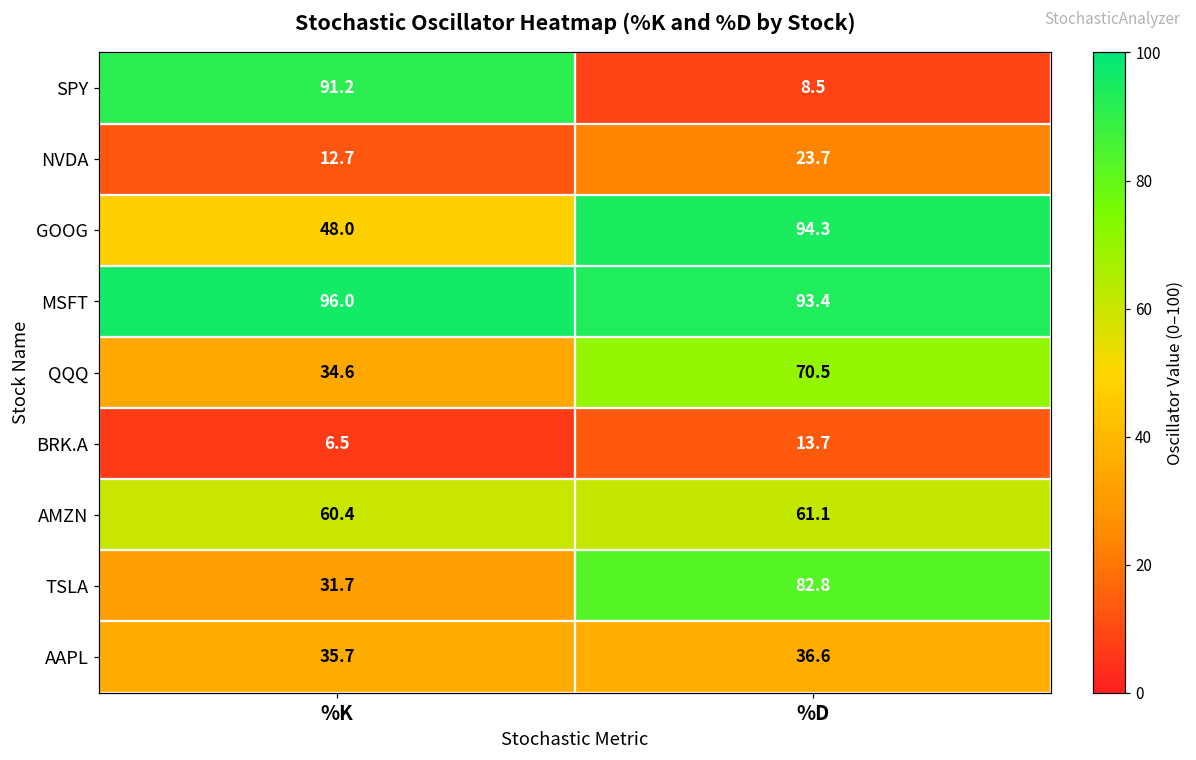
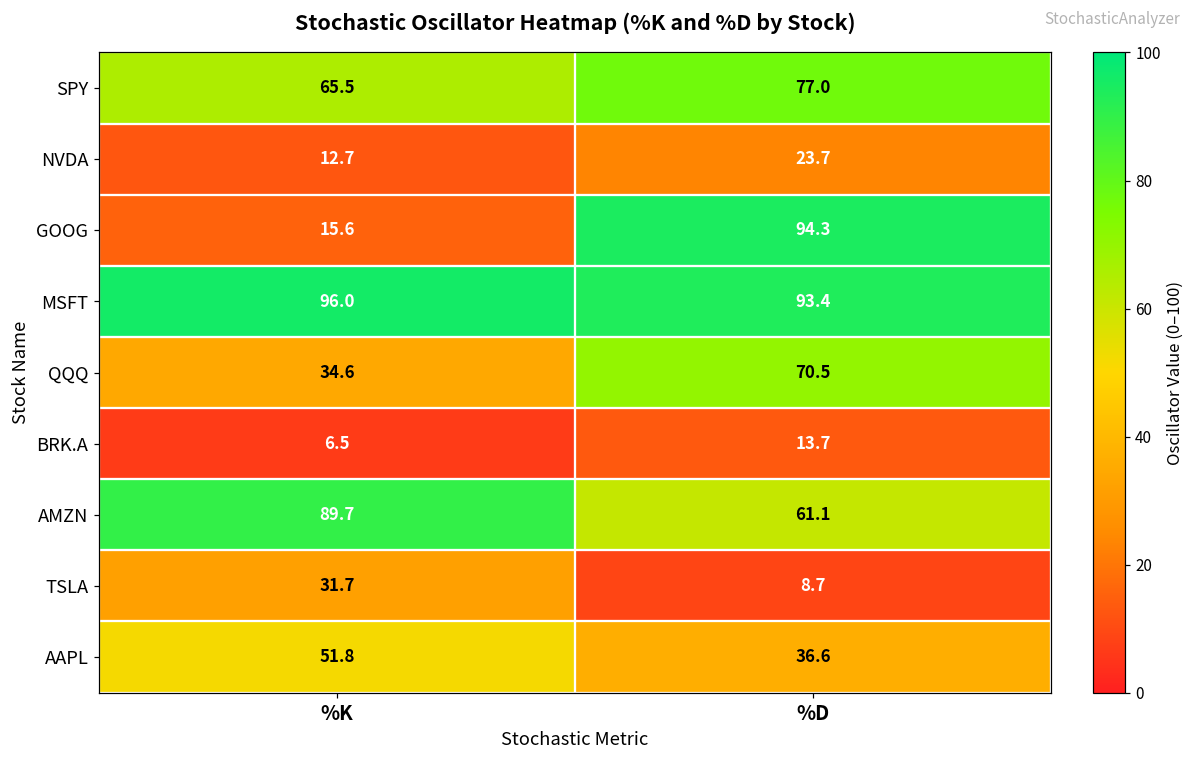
  {
    "SPY": {
-     "%K": 91.2,
-     "%D": 8.5
+     "%K": 65.5,
+     "%D": 77.0
    },
    "NVDA": {
      "%K": 12.7,
      "%D": 23.7
    },
    "GOOG": {
-     "%K": 48.0,
+     "%K": 15.6,
      "%D": 94.3
    },
    "MSFT": {
      "%K": 96.0,
      "%D": 93.4
    },
    "QQQ": {
      "%K": 34.6,
      "%D": 70.5
    },
    "BRK.A": {
      "%K": 6.5,
      "%D": 13.7
    },
    "AMZN": {
-     "%K": 60.4,
+     "%K": 89.7,
      "%D": 61.1
    },
    "TSLA": {
      "%K": 31.7,
-     "%D": 82.8
+     "%D": 8.7
    },
    "AAPL": {
-     "%K": 35.7,
+     "%K": 51.8,
      "%D": 36.6
    }
  }
